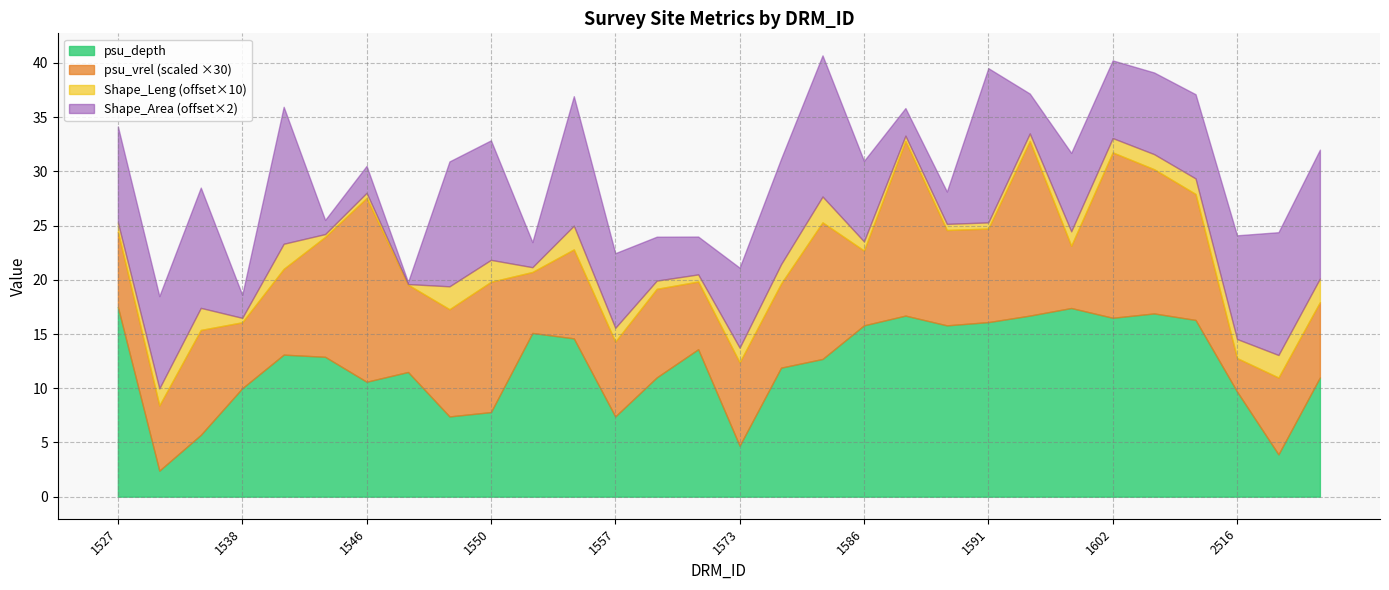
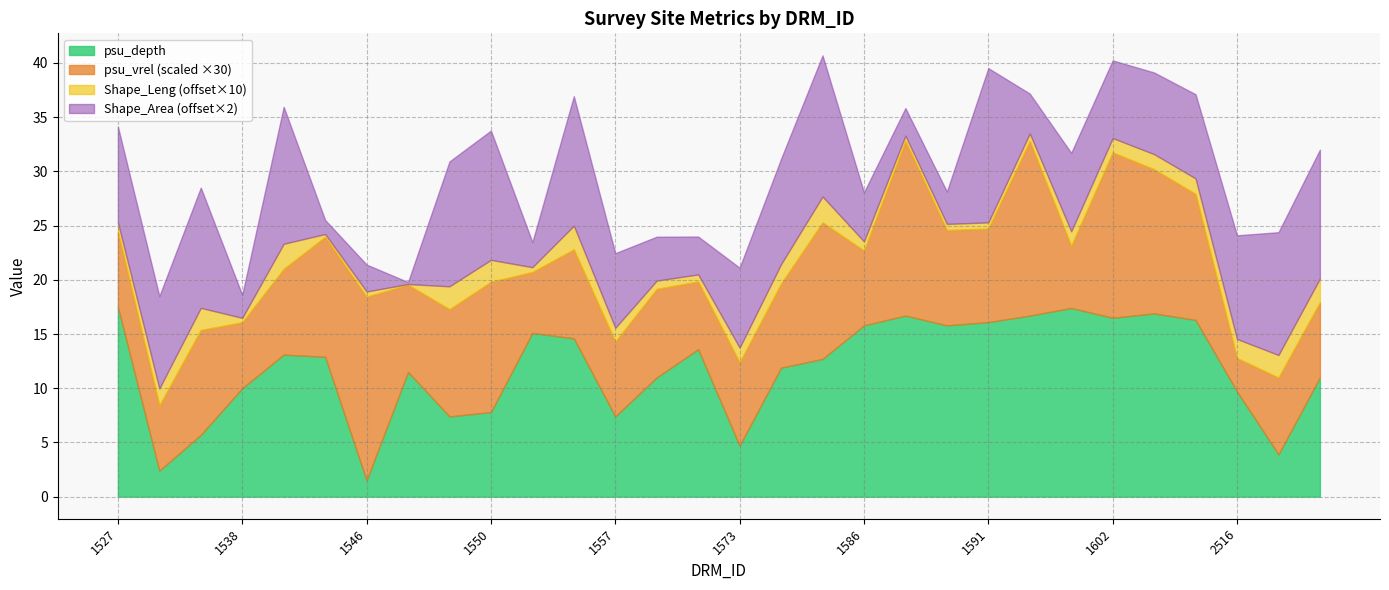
  {
    "psu_depth": {
      "1527": 17.5,
      "1538": 10.0,
-     "1546": 10.6,
+     "1546": 1.5,
      "1550": 7.8,
      "1557": 7.4,
      "1573": 4.7,
      "1586": 15.8,
      "1591": 16.1,
      "1602": 16.5,
      "2516": 9.7
    },
    "psu_vrel (scaled ×30)": {
      "1527": 6.9,
      "1538": 6.1,
      "1546": 17.0,
      "1550": 12.0,
      "1557": 6.9,
      "1573": 7.7,
      "1586": 6.9,
      "1591": 8.6,
      "1602": 15.3,
      "2516": 3.1
    },
    "Shape_Leng (offset×10)": {
      "1527": 0.9,
      "1538": 0.4,
      "1546": 0.5,
      "1550": 2.0,
      "1557": 1.3,
      "1573": 1.4,
      "1586": 0.8,
      "1591": 0.6,
      "1602": 1.3,
      "2516": 1.8
    },
    "Shape_Area (offset×2)": {
      "1527": 8.9,
      "1538": 2.1,
      "1546": 2.5,
-     "1550": 11.0,
+     "1550": 11.9,
      "1557": 6.9,
      "1573": 7.4,
-     "1586": 7.4,
+     "1586": 4.5,
      "1591": 14.2,
      "1602": 7.2,
      "2516": 9.6
    }
  }
